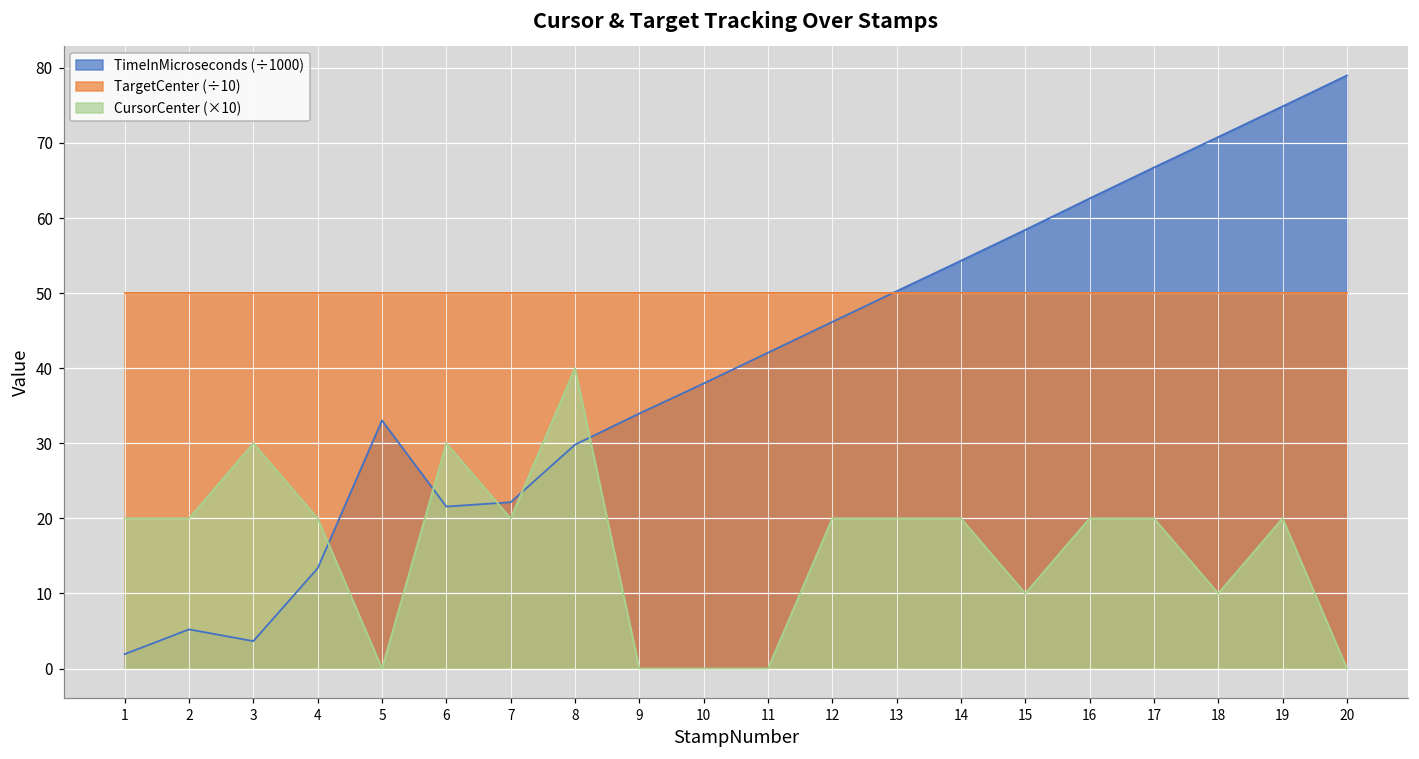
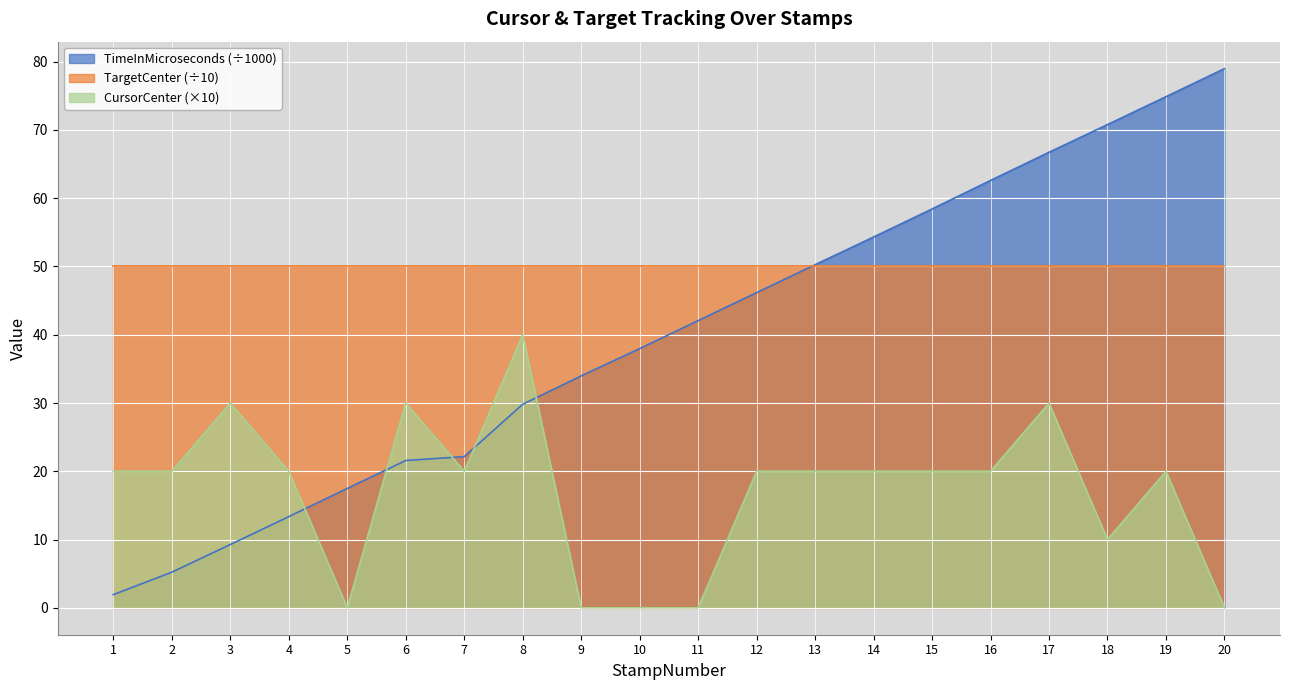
  {
    "TimeInMicroseconds (÷1000)": {
      "1": 2,
      "2": 5,
-     "3": 4,
+     "3": 9,
      "4": 13,
-     "5": 33,
+     "5": 17,
      "6": 22,
      "7": 22,
      "8": 30,
      "9": 34,
      "10": 38,
      "11": 42,
      "12": 46,
      "14": 54,
      "15": 58,
      "16": 63,
      "17": 67,
      "18": 71,
      "19": 75,
      "20": 79
    },
    "TargetCenter (÷10)": {
      "1": 50,
      "2": 50,
      "3": 50,
      "4": 50,
      "5": 50,
      "6": 50,
      "7": 50,
      "8": 50,
      "9": 50,
      "10": 50,
      "11": 50,
      "12": 50,
      "14": 50,
      "15": 50,
      "16": 50,
      "17": 50,
      "18": 50,
      "19": 50,
      "20": 50
    },
    "CursorCenter (×10)": {
      "1": 20,
      "2": 20,
      "3": 30,
      "4": 20,
      "5": 0,
      "6": 30,
      "7": 20,
      "8": 40,
      "9": 0,
      "10": 0,
      "11": 0,
      "12": 20,
      "13": 20,
      "14": 20,
-     "15": 10,
+     "15": 20,
      "16": 20,
-     "17": 20,
+     "17": 30,
      "18": 10,
      "19": 20,
      "20": 0
    }
  }
